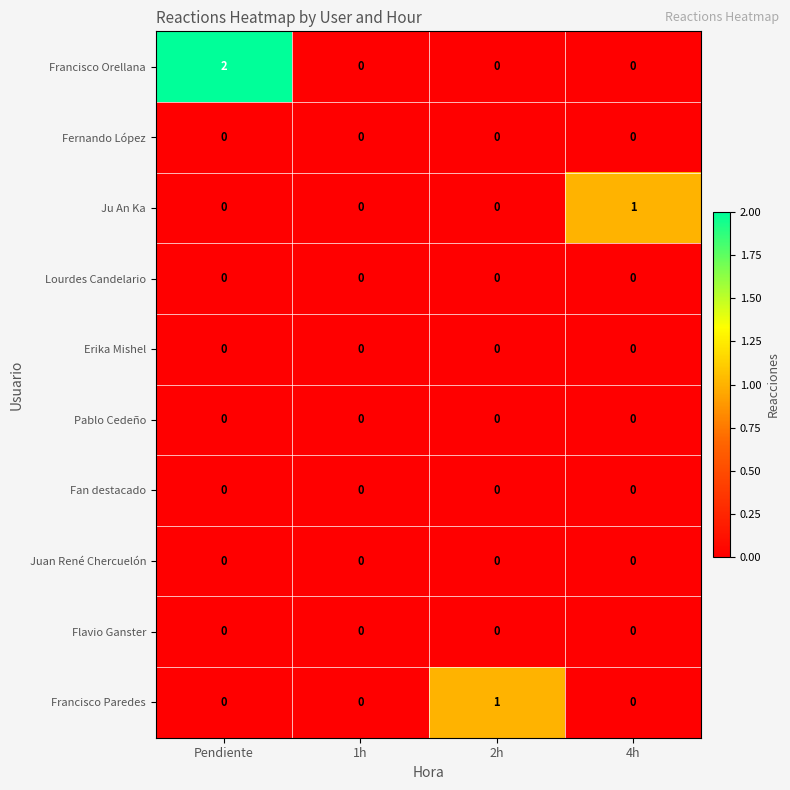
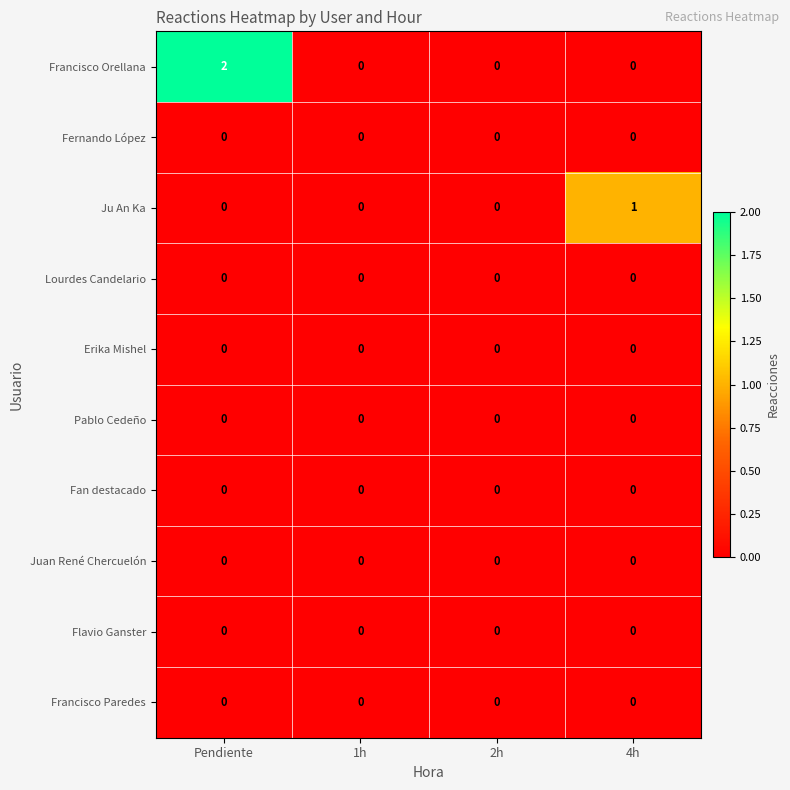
  {
    "Francisco Orellana": {
      "Pendiente": 2,
      "1h": 0,
      "2h": 0,
      "4h": 0
    },
    "Fernando López": {
      "Pendiente": 0,
      "1h": 0,
      "2h": 0,
      "4h": 0
    },
    "Ju An Ka": {
      "Pendiente": 0,
      "1h": 0,
      "2h": 0,
      "4h": 1
    },
    "Lourdes Candelario": {
      "Pendiente": 0,
      "1h": 0,
      "2h": 0,
      "4h": 0
    },
    "Erika Mishel": {
      "Pendiente": 0,
      "1h": 0,
      "2h": 0,
      "4h": 0
    },
    "Pablo Cedeño": {
      "Pendiente": 0,
      "1h": 0,
      "2h": 0,
      "4h": 0
    },
    "Fan destacado": {
      "Pendiente": 0,
      "1h": 0,
      "2h": 0,
      "4h": 0
    },
    "Juan René Chercuelón": {
      "Pendiente": 0,
      "1h": 0,
      "2h": 0,
      "4h": 0
    },
    "Flavio Ganster": {
      "Pendiente": 0,
      "1h": 0,
      "2h": 0,
      "4h": 0
    },
    "Francisco Paredes": {
      "Pendiente": 0,
      "1h": 0,
-     "2h": 1,
+     "2h": 0,
      "4h": 0
    }
  }
